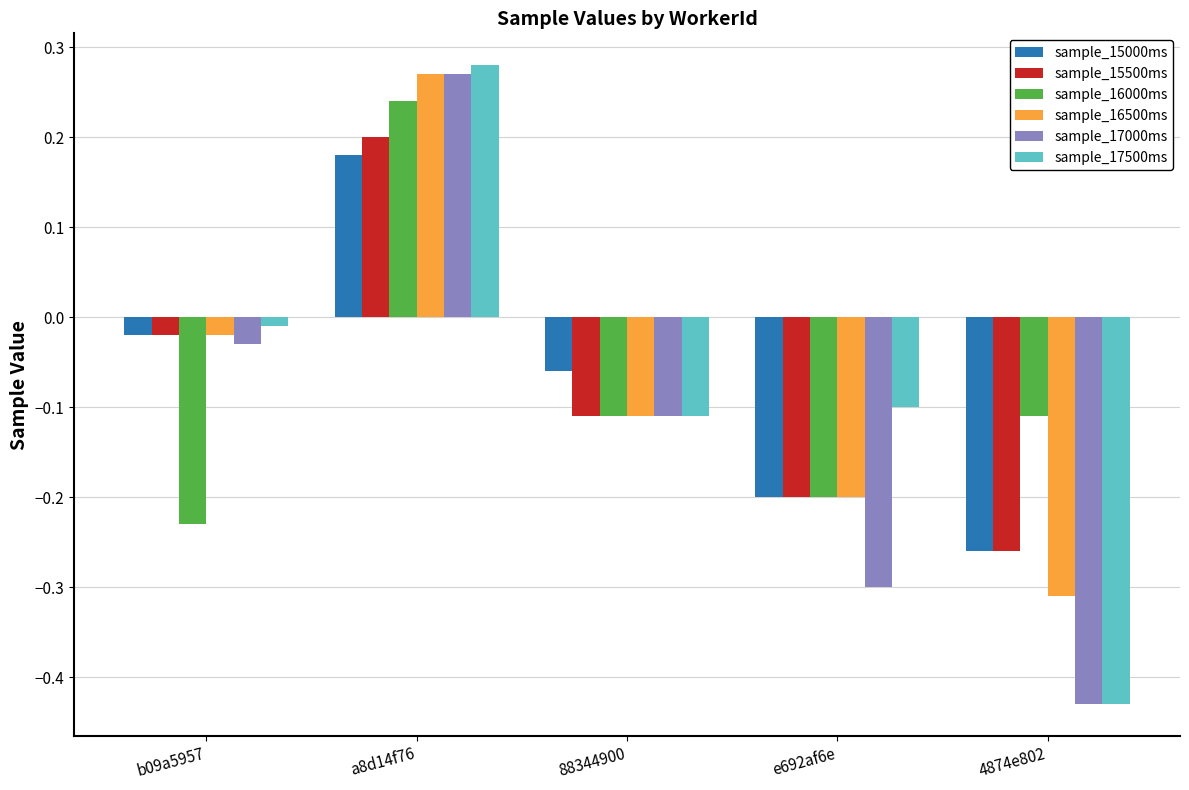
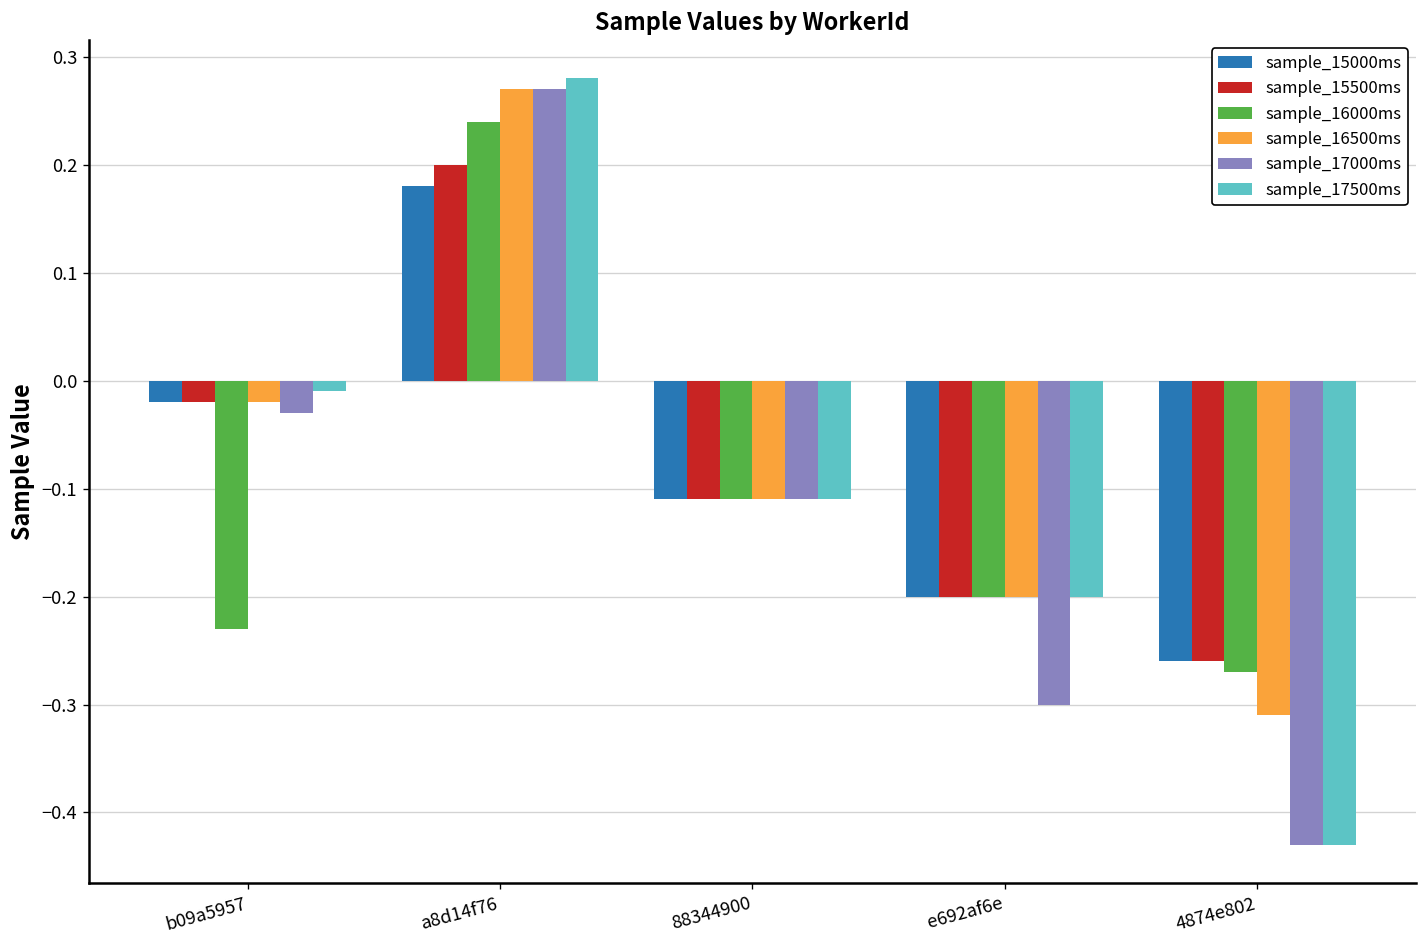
  {
    "sample_15000ms": {
      "b09a5957": -0.02,
      "a8d14f76": 0.18,
-     "88344900": -0.06,
+     "88344900": -0.11,
      "e692af6e": -0.20,
      "4874e802": -0.26
    },
    "sample_15500ms": {
      "b09a5957": -0.02,
      "a8d14f76": 0.20,
      "88344900": -0.11,
      "e692af6e": -0.20,
      "4874e802": -0.26
    },
    "sample_16000ms": {
      "b09a5957": -0.23,
      "a8d14f76": 0.24,
      "88344900": -0.11,
      "e692af6e": -0.20,
-     "4874e802": -0.11
+     "4874e802": -0.27
    },
    "sample_16500ms": {
      "b09a5957": -0.02,
      "a8d14f76": 0.27,
      "88344900": -0.11,
      "e692af6e": -0.20,
      "4874e802": -0.31
    },
    "sample_17000ms": {
      "b09a5957": -0.03,
      "a8d14f76": 0.27,
      "88344900": -0.11,
      "e692af6e": -0.30,
      "4874e802": -0.43
    },
    "sample_17500ms": {
      "b09a5957": -0.01,
      "a8d14f76": 0.28,
      "88344900": -0.11,
-     "e692af6e": -0.1,
+     "e692af6e": -0.2,
      "4874e802": -0.43
    }
  }
